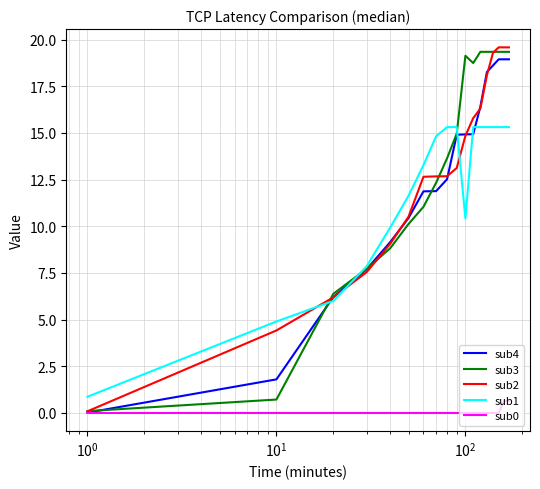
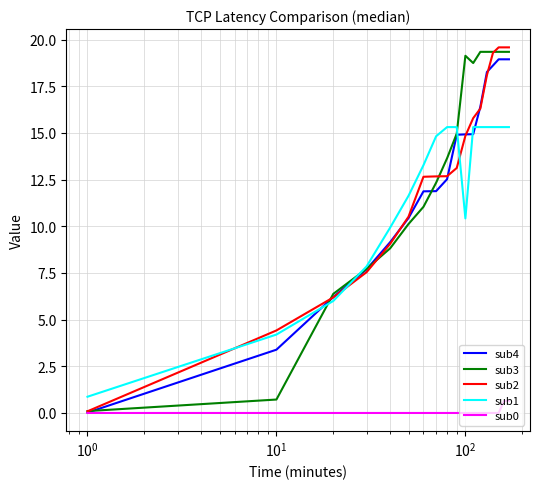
  {
    "sub4": {
-     "10^1": 1.8
+     "10^1": 3.4
    },
    "sub3": {
      "10^1": 0.7,
      "10^2": 19.1
    },
    "sub2": {
      "10^1": 4.4
    },
    "sub1": {
      "10^0": 0.9,
-     "10^1": 4.9,
+     "10^1": 4.2,
      "10^2": 10.4
    },
    "sub0": {
      "10^1": 0.0
    }
  }
